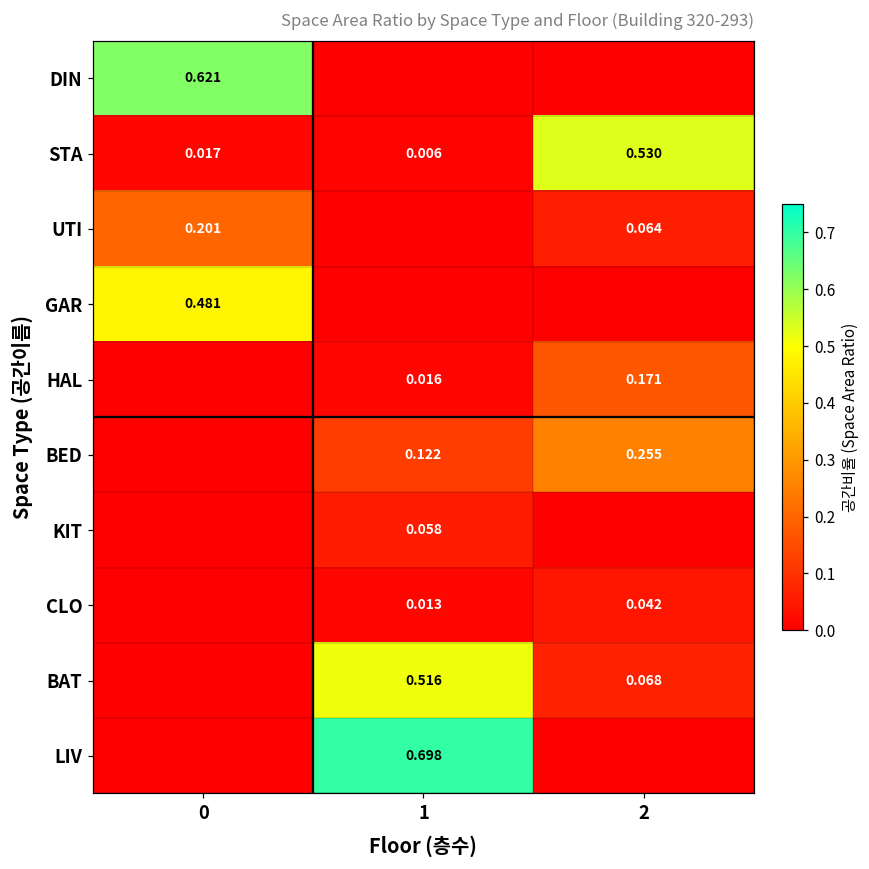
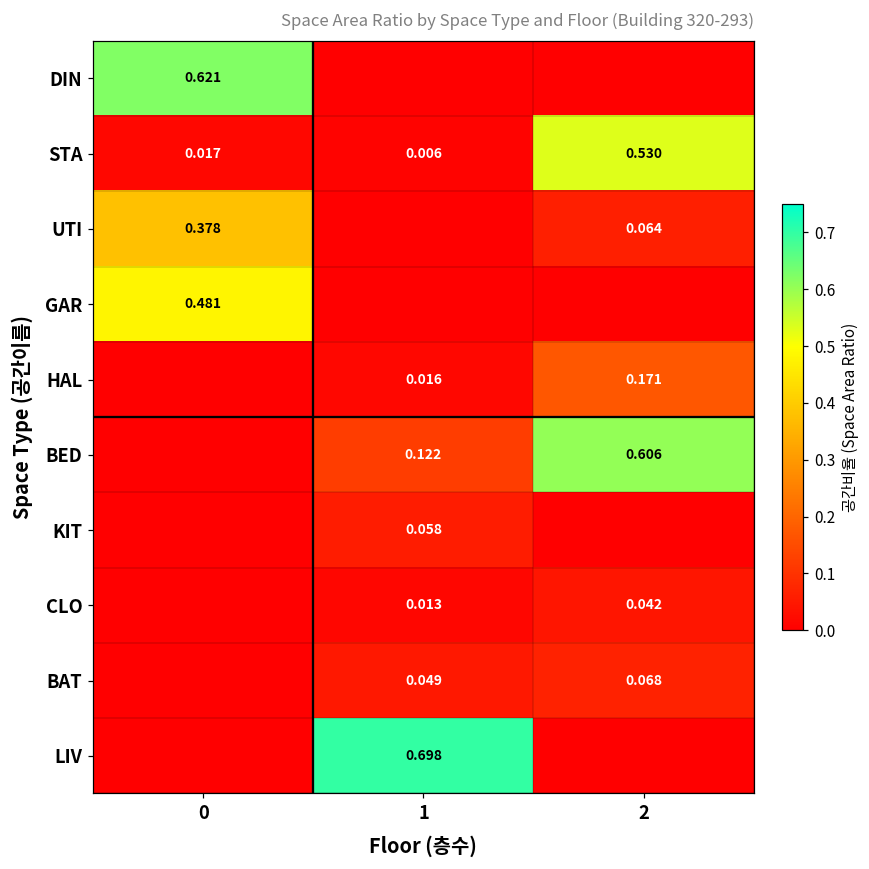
  {
    "DIN": {
      "0": 0.621
    },
    "STA": {
      "0": 0.017,
      "1": 0.006,
      "2": 0.530
    },
    "UTI": {
-     "0": 0.201,
+     "0": 0.378,
      "2": 0.064
    },
    "GAR": {
      "0": 0.481
    },
    "HAL": {
      "1": 0.016,
      "2": 0.171
    },
    "BED": {
      "1": 0.122,
-     "2": 0.255
+     "2": 0.606
    },
    "KIT": {
      "1": 0.058
    },
    "CLO": {
      "1": 0.013,
      "2": 0.042
    },
    "BAT": {
-     "1": 0.516,
+     "1": 0.049,
      "2": 0.068
    },
    "LIV": {
      "1": 0.698
    }
  }
